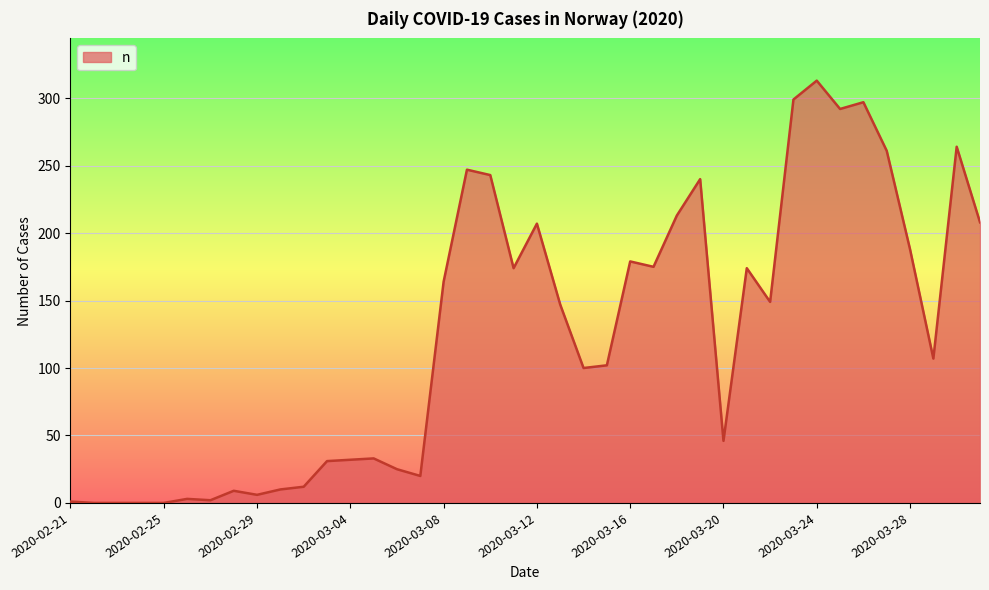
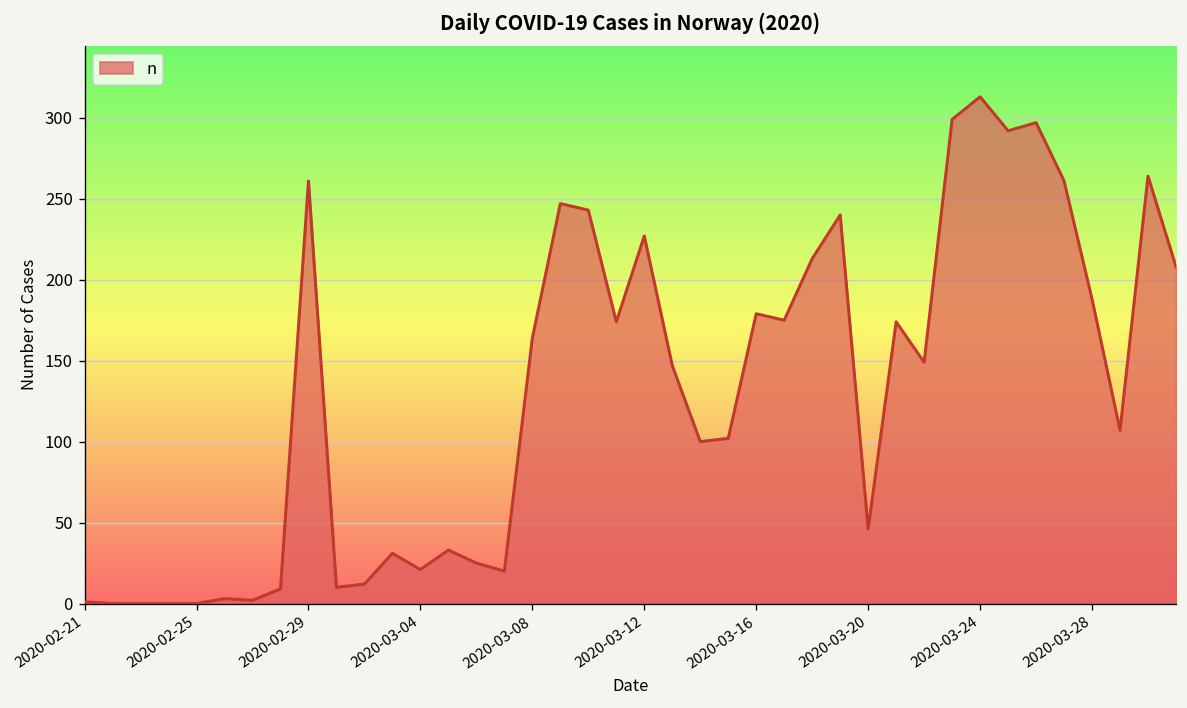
  {
    "2020-02-21": 1,
    "2020-02-25": 0,
-   "2020-02-29": 6,
-   "2020-03-04": 32,
+   "2020-02-29": 261,
+   "2020-03-04": 21,
    "2020-03-08": 164,
-   "2020-03-12": 207,
+   "2020-03-12": 227,
    "2020-03-16": 179,
    "2020-03-20": 46,
    "2020-03-24": 313,
    "2020-03-28": 188
  }
